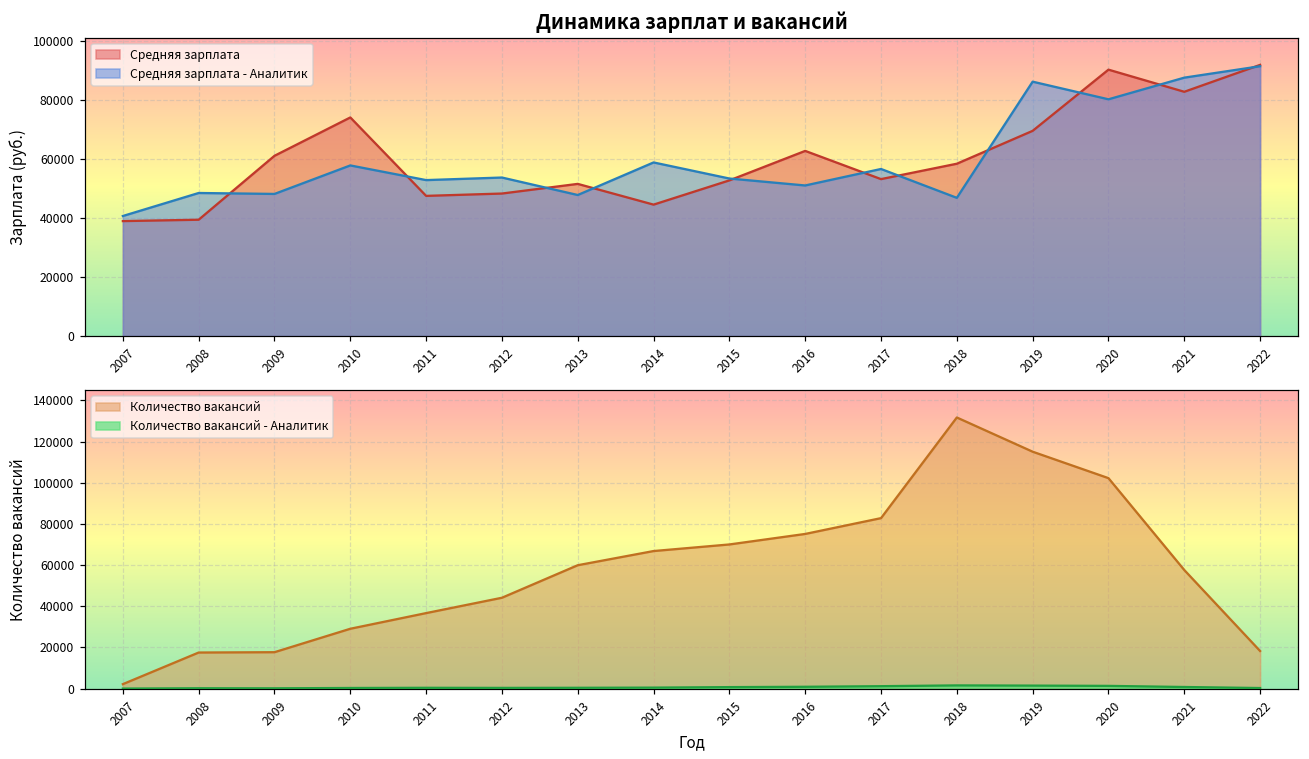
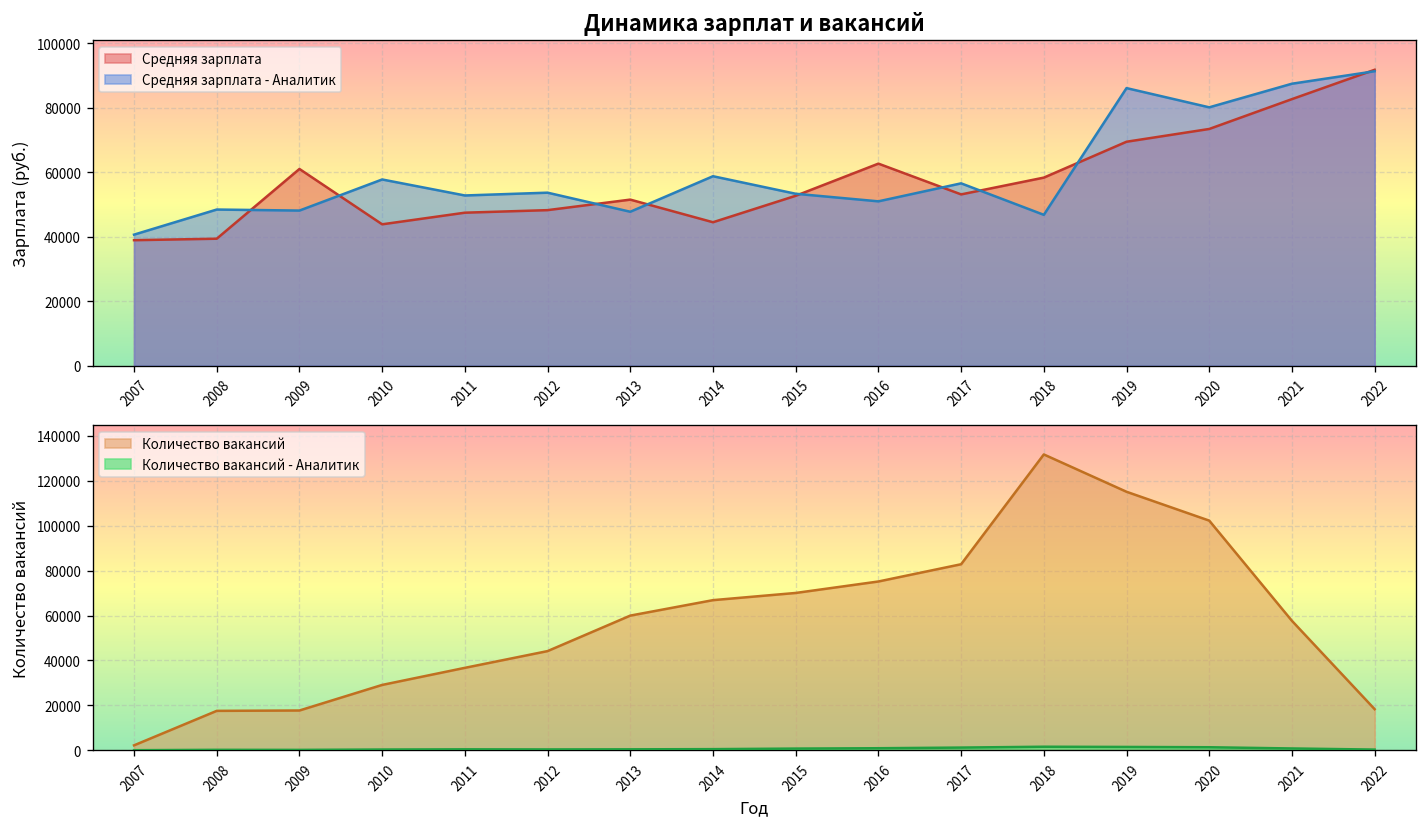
  {
    "Динамика зарплат и вакансий": {
      "Средняя зарплата": {
        "2007": 39000,
        "2008": 39000,
        "2009": 61000,
-       "2010": 74000,
+       "2010": 44000,
        "2011": 47000,
        "2012": 48000,
        "2013": 52000,
        "2014": 44000,
        "2016": 63000,
        "2017": 53000,
        "2018": 58000,
        "2019": 69000,
-       "2020": 90000,
+       "2020": 73000,
        "2021": 83000
      },
      "Средняя зарплата - Аналитик": {
        "2007": 41000,
        "2008": 48000,
        "2009": 48000,
        "2010": 58000,
        "2011": 53000,
        "2012": 54000,
        "2013": 48000,
        "2014": 59000,
        "2016": 51000,
        "2017": 57000,
        "2018": 47000,
        "2019": 86000,
        "2020": 80000,
        "2021": 87000
      }
    }
  }
